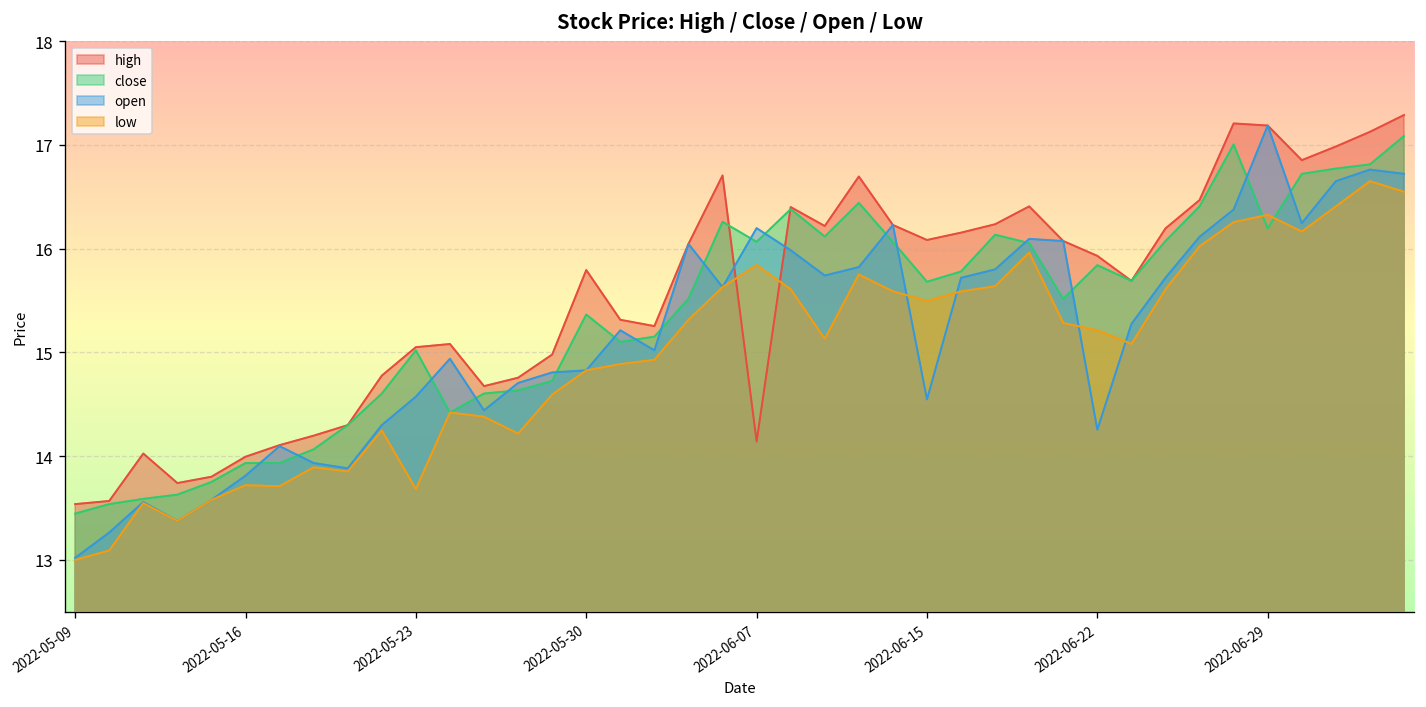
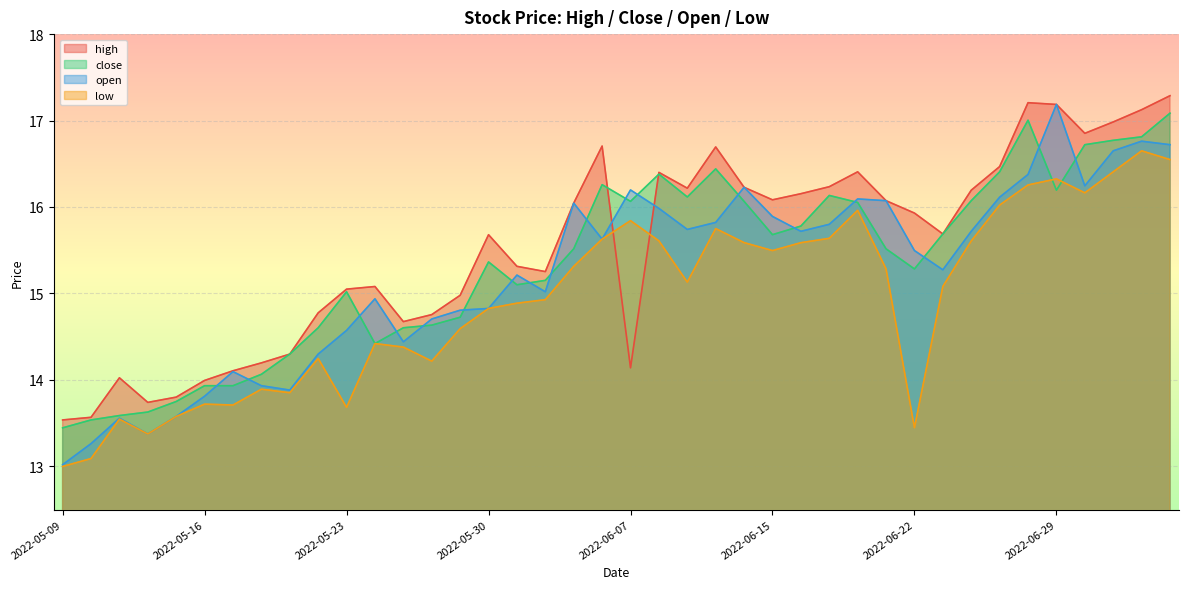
  {
    "high": {
      "2022-05-09": 13.5,
      "2022-05-16": 14.0,
      "2022-05-23": 15.0,
-     "2022-05-30": 15.8,
+     "2022-05-30": 15.7,
      "2022-06-07": 14.1,
      "2022-06-15": 16.1,
      "2022-06-22": 15.9
    },
    "close": {
      "2022-05-09": 13.4,
      "2022-05-16": 13.9,
      "2022-05-23": 15.0,
      "2022-05-30": 15.4,
      "2022-06-07": 16.1,
      "2022-06-15": 15.7,
-     "2022-06-22": 15.8,
+     "2022-06-22": 15.3,
      "2022-06-29": 16.2
    },
    "open": {
      "2022-05-16": 13.8,
      "2022-05-23": 14.6,
      "2022-06-07": 16.2,
-     "2022-06-15": 14.5,
-     "2022-06-22": 14.3
+     "2022-06-15": 15.9,
+     "2022-06-22": 15.5
    },
    "low": {
      "2022-05-16": 13.7,
      "2022-05-23": 13.7,
      "2022-06-07": 15.8,
      "2022-06-15": 15.5,
-     "2022-06-22": 15.2,
+     "2022-06-22": 13.4,
      "2022-06-29": 16.3
    }
  }
